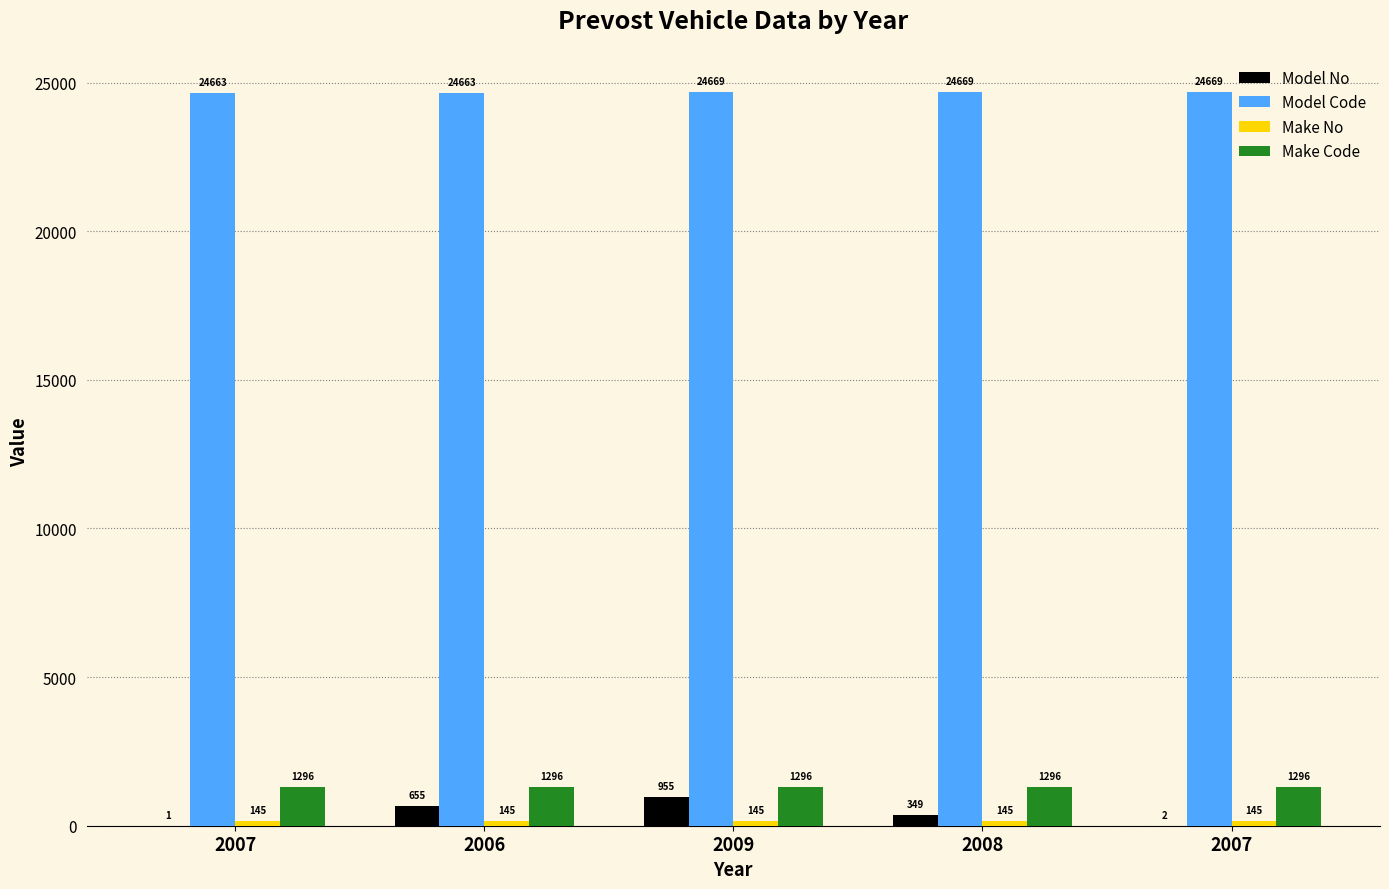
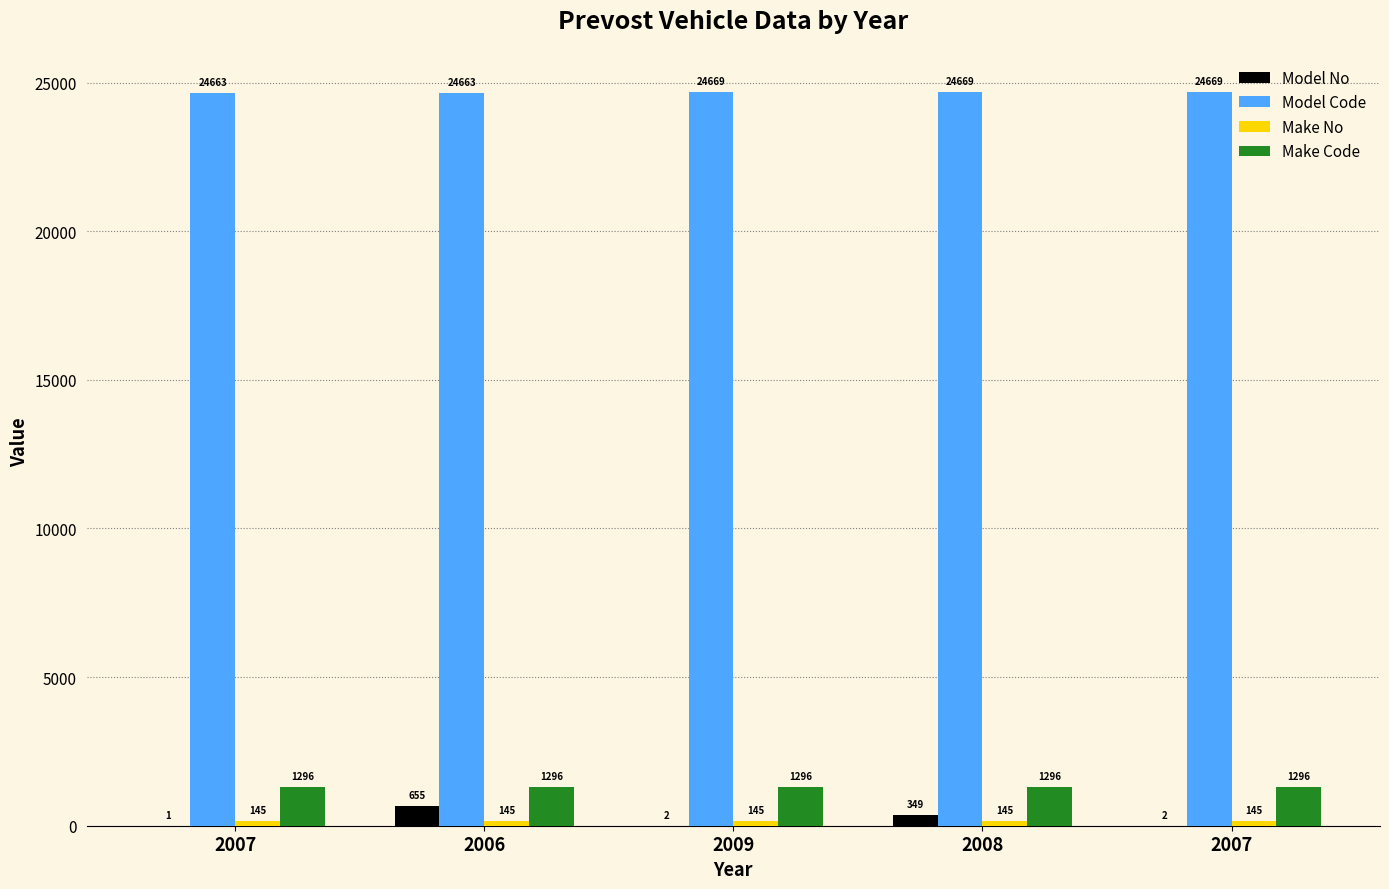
  {
    "Model No": {
      "2006": 655,
-     "2009": 955,
+     "2009": 2,
      "2008": 349
    },
    "Model Code": {
      "2006": 24663,
      "2009": 24669,
      "2008": 24669
    },
    "Make No": {
      "2006": 145,
      "2009": 145,
      "2008": 145
    },
    "Make Code": {
      "2006": 1296,
      "2009": 1296,
      "2008": 1296
    }
  }
